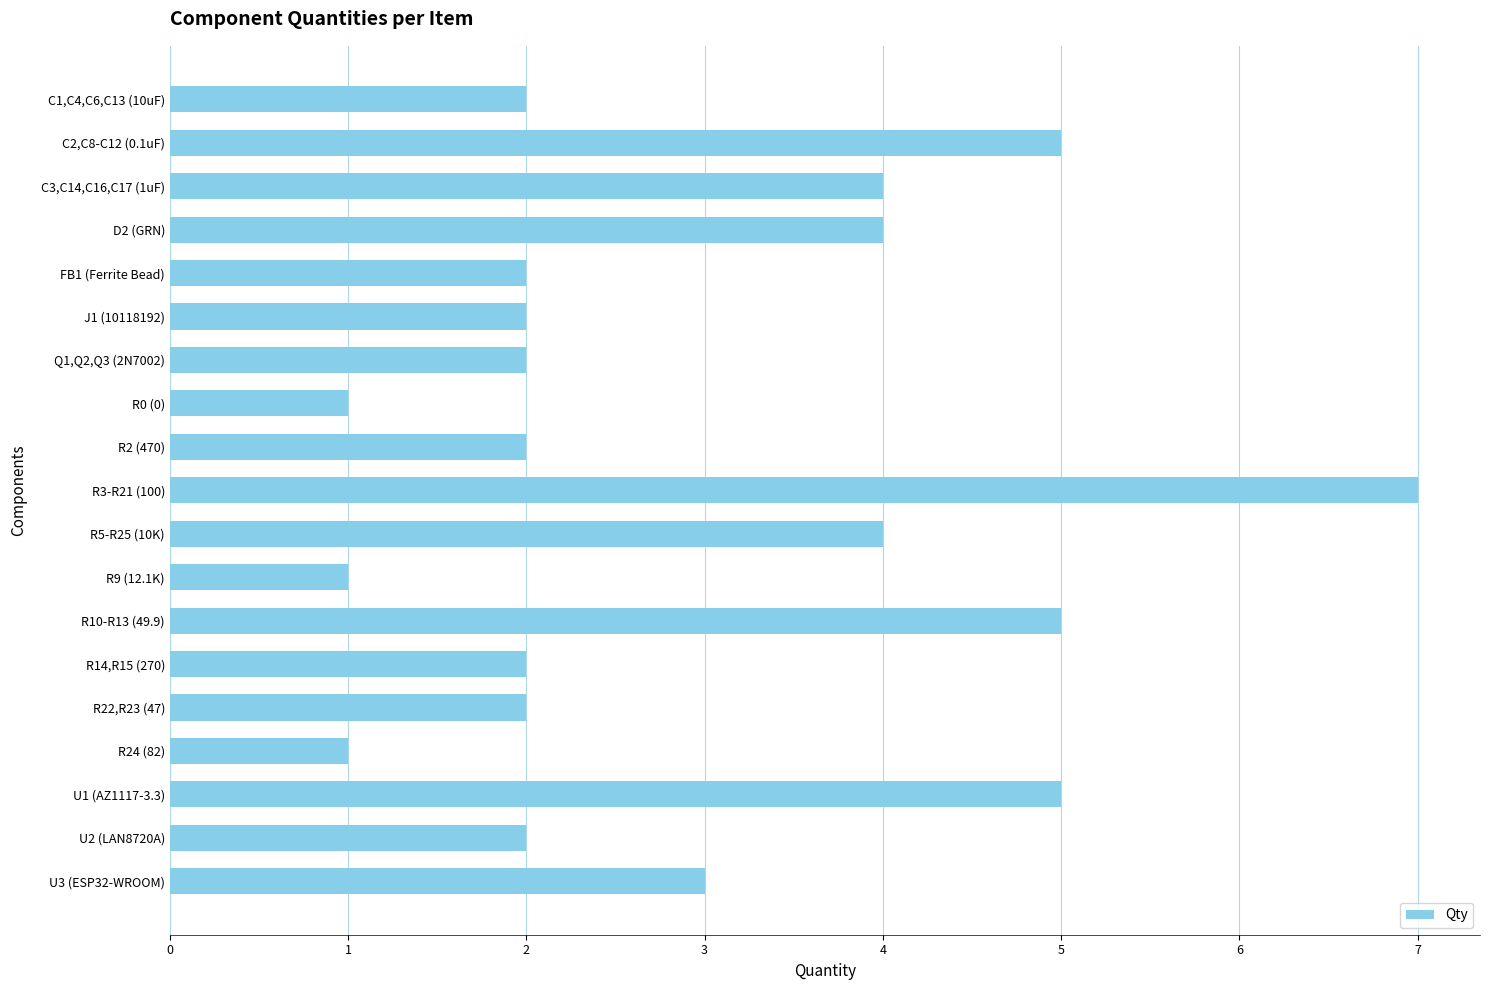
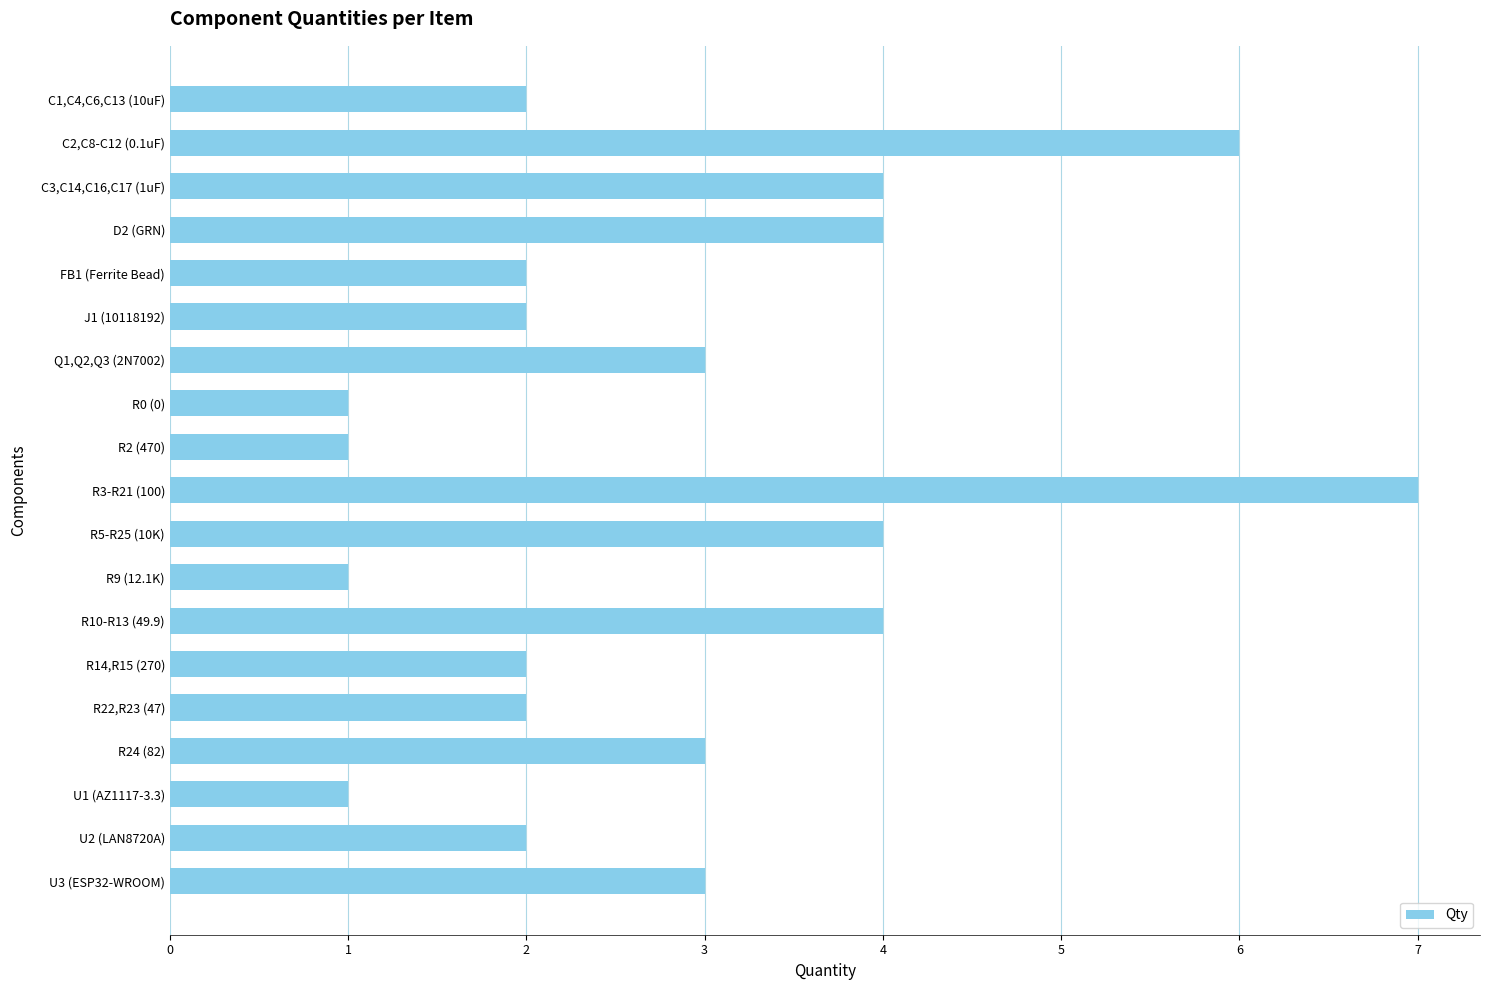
  {
    "C1,C4,C6,C13 (10uF)": 2,
-   "C2,C8-C12 (0.1uF)": 5,
+   "C2,C8-C12 (0.1uF)": 6,
    "C3,C14,C16,C17 (1uF)": 4,
    "D2 (GRN)": 4,
    "FB1 (Ferrite Bead)": 2,
    "J1 (10118192)": 2,
-   "Q1,Q2,Q3 (2N7002)": 2,
+   "Q1,Q2,Q3 (2N7002)": 3,
    "R0 (0)": 1,
-   "R2 (470)": 2,
+   "R2 (470)": 1,
    "R3-R21 (100)": 7,
    "R5-R25 (10K)": 4,
    "R9 (12.1K)": 1,
-   "R10-R13 (49.9)": 5,
+   "R10-R13 (49.9)": 4,
    "R14,R15 (270)": 2,
    "R22,R23 (47)": 2,
-   "R24 (82)": 1,
-   "U1 (AZ1117-3.3)": 5,
+   "R24 (82)": 3,
+   "U1 (AZ1117-3.3)": 1,
    "U2 (LAN8720A)": 2,
    "U3 (ESP32-WROOM)": 3
  }
